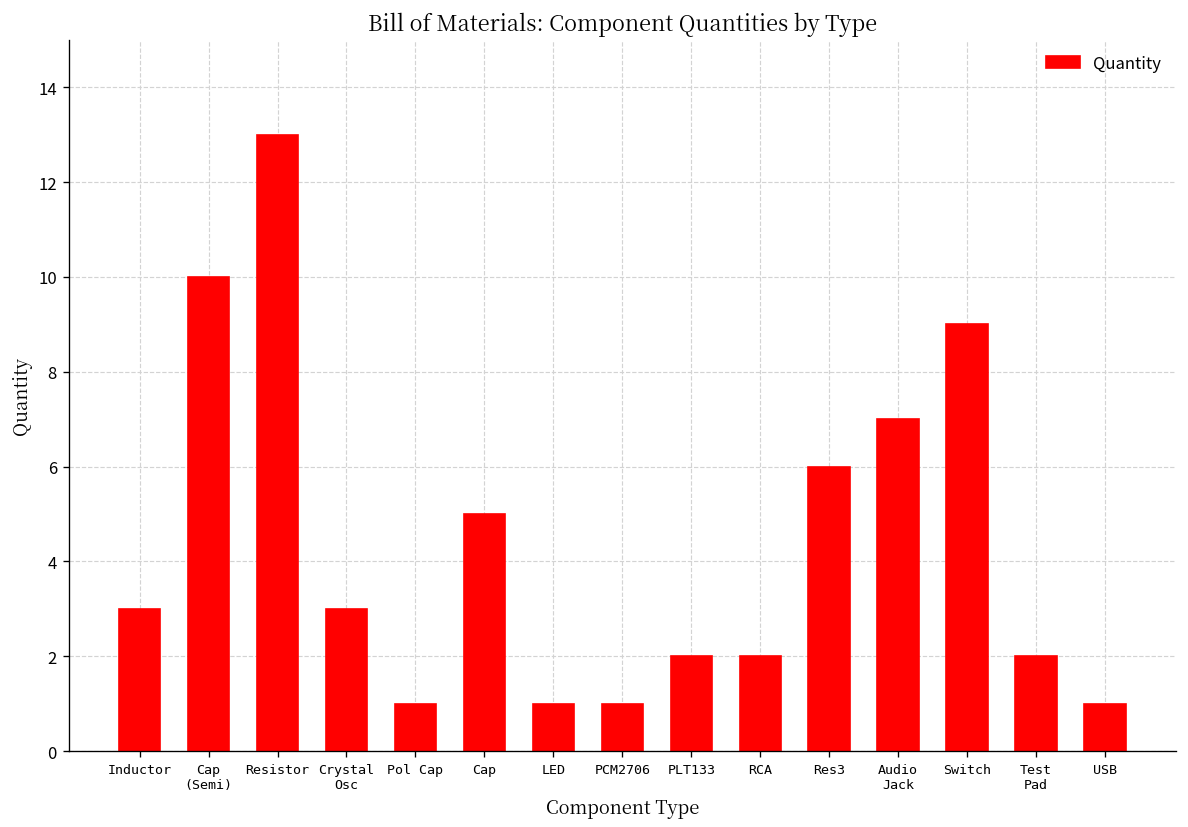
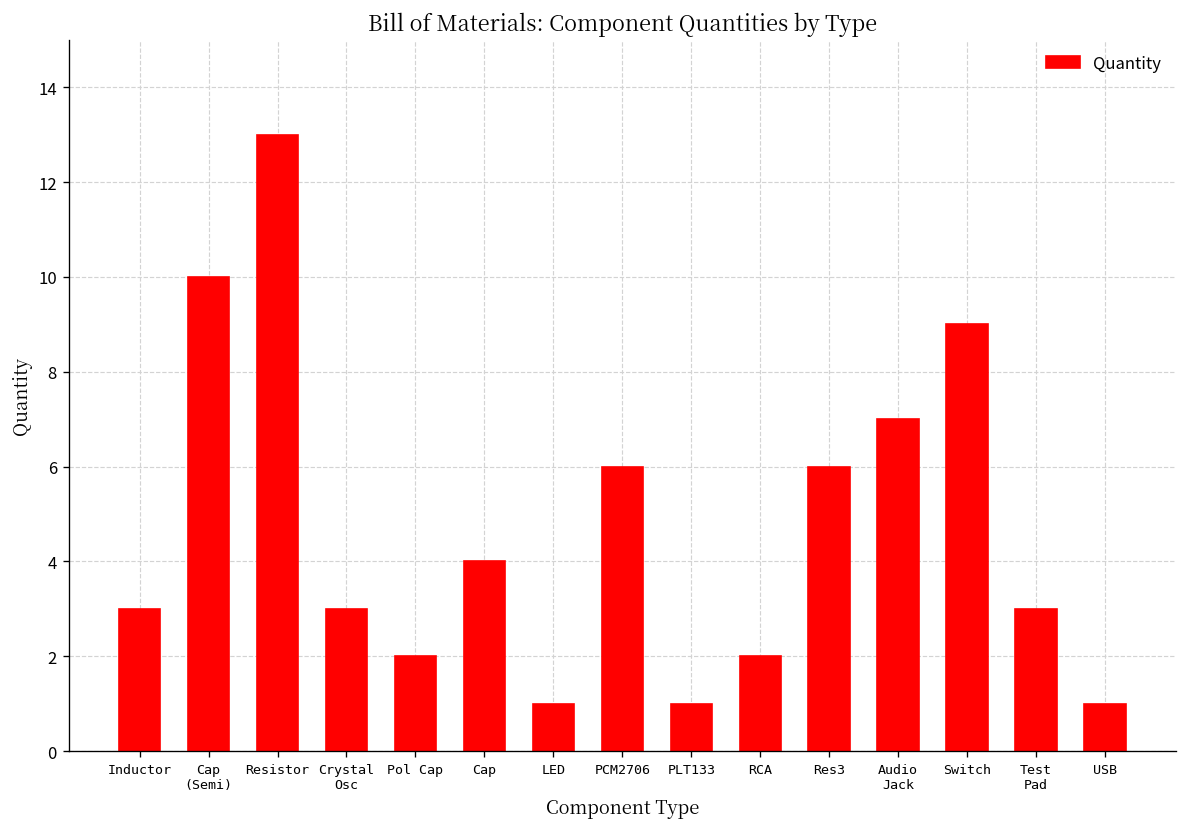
  {
    "Inductor": 3,
    "Cap (Semi)": 10,
    "Resistor": 13,
    "Crystal Osc": 3,
-   "Pol Cap": 1,
-   "Cap": 5,
+   "Pol Cap": 2,
+   "Cap": 4,
    "LED": 1,
-   "PCM2706": 1,
-   "PLT133": 2,
+   "PCM2706": 6,
+   "PLT133": 1,
    "RCA": 2,
    "Res3": 6,
    "Audio Jack": 7,
    "Switch": 9,
-   "Test Pad": 2,
+   "Test Pad": 3,
    "USB": 1
  }
